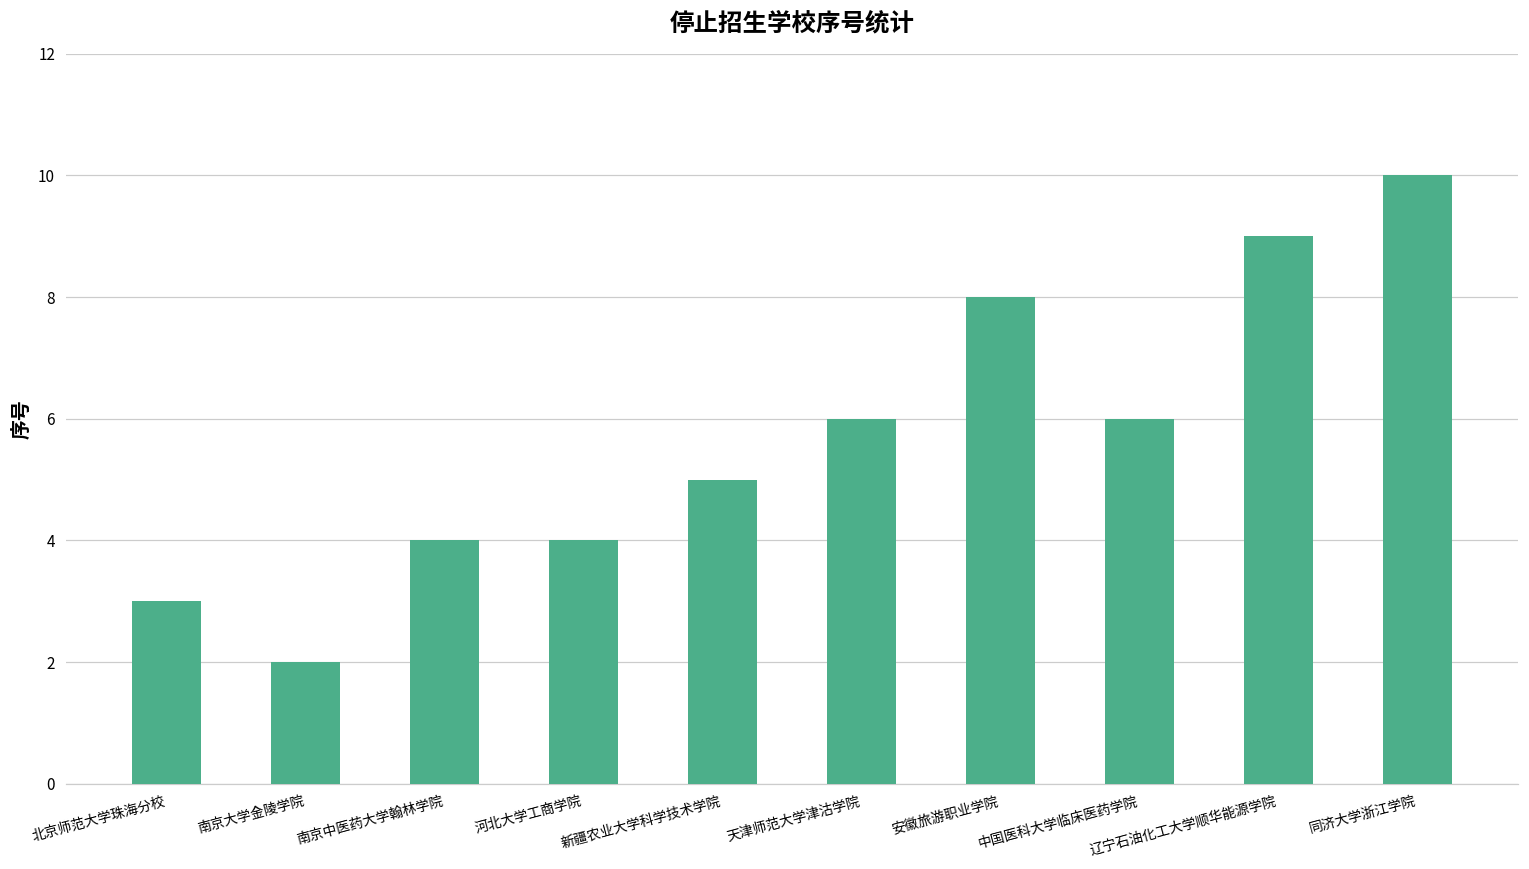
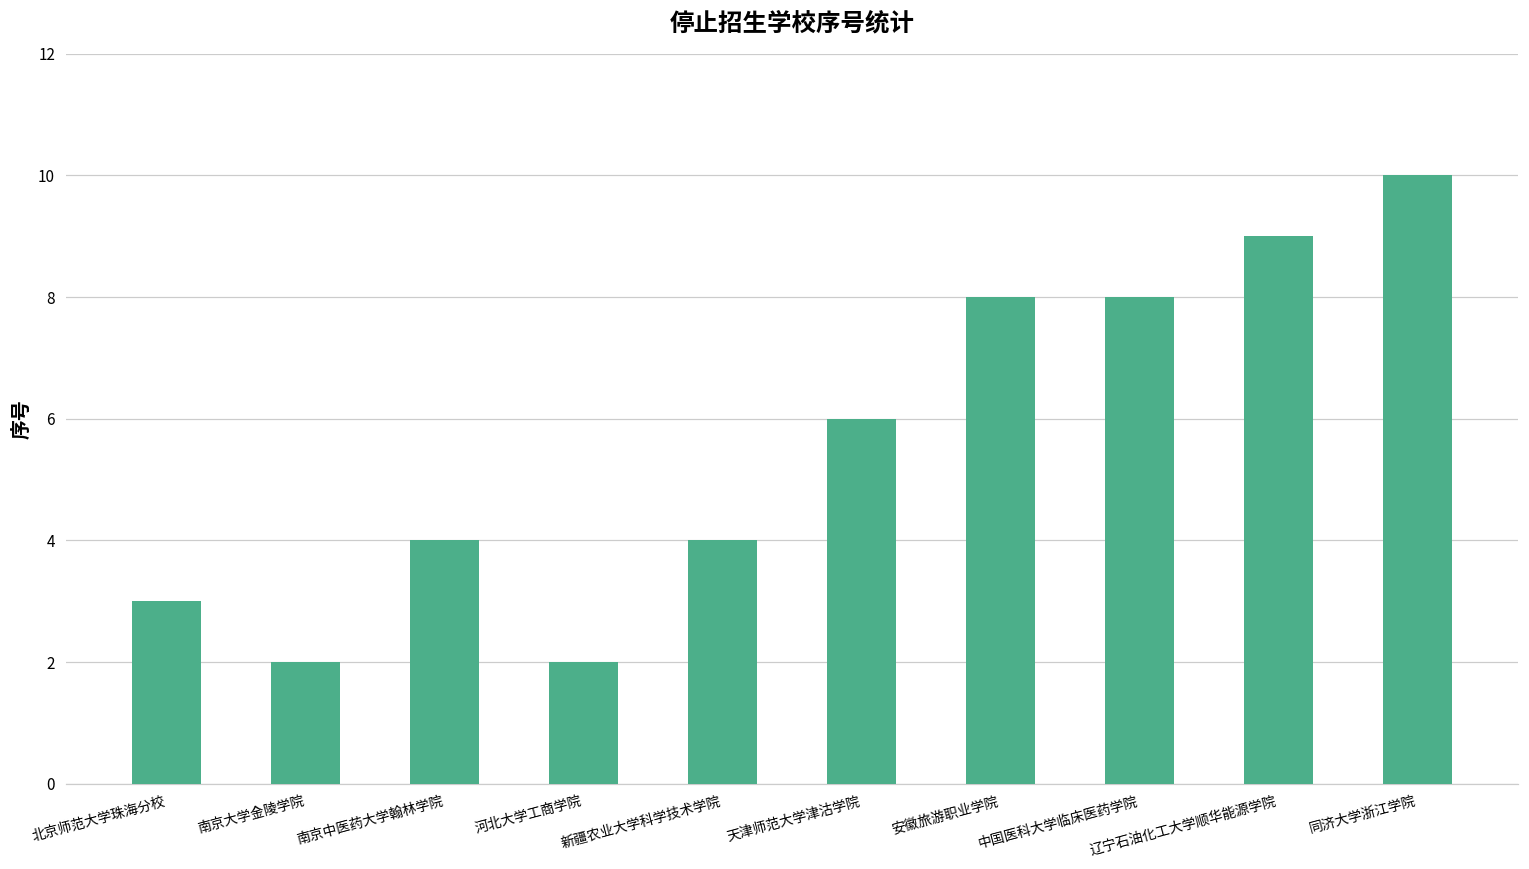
  {
    "北京师范大学珠海分校": 3,
    "南京大学金陵学院": 2,
    "南京中医药大学翰林学院": 4,
-   "河北大学工商学院": 4,
-   "新疆农业大学科学技术学院": 5,
+   "河北大学工商学院": 2,
+   "新疆农业大学科学技术学院": 4,
    "天津师范大学津沽学院": 6,
    "安徽旅游职业学院": 8,
-   "中国医科大学临床医药学院": 6,
+   "中国医科大学临床医药学院": 8,
    "辽宁石油化工大学顺华能源学院": 9,
    "同济大学浙江学院": 10
  }
